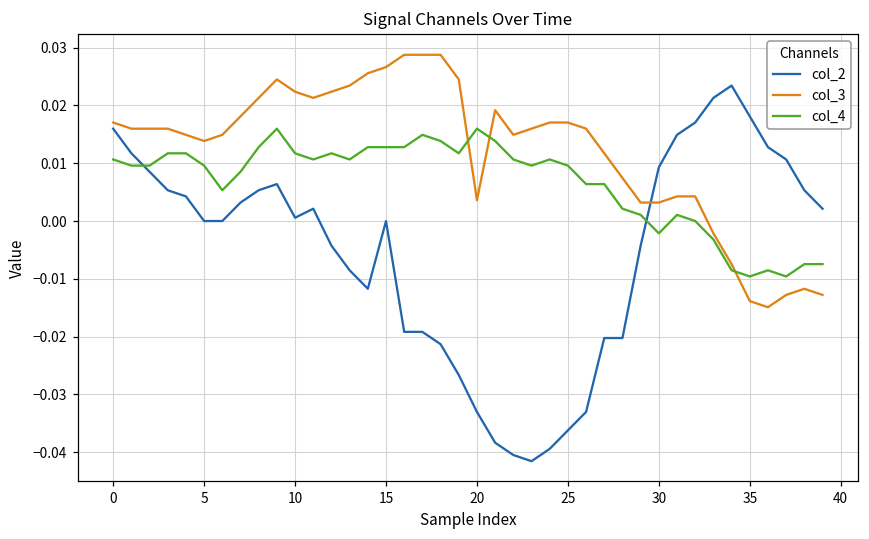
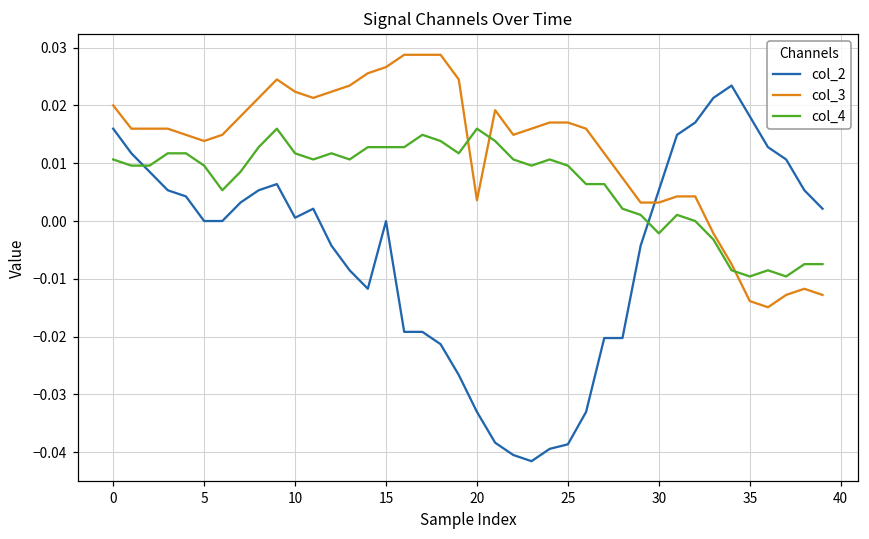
  {
    "col_2": {
      "0": 0.016,
      "5": 0.000,
      "10": 0.001,
      "15": 0.000,
      "20": -0.033,
-     "25": -0.036,
-     "30": 0.009,
+     "25": -0.039,
+     "30": 0.005,
      "35": 0.018
    },
    "col_3": {
-     "0": 0.017,
+     "0": 0.020,
      "5": 0.014,
      "10": 0.022,
      "15": 0.027,
      "20": 0.004,
      "25": 0.017,
      "30": 0.003,
      "35": -0.014
    },
    "col_4": {
      "0": 0.011,
      "5": 0.010,
      "10": 0.012,
      "15": 0.013,
      "20": 0.016,
      "25": 0.010,
      "30": -0.002,
      "35": -0.010
    }
  }
